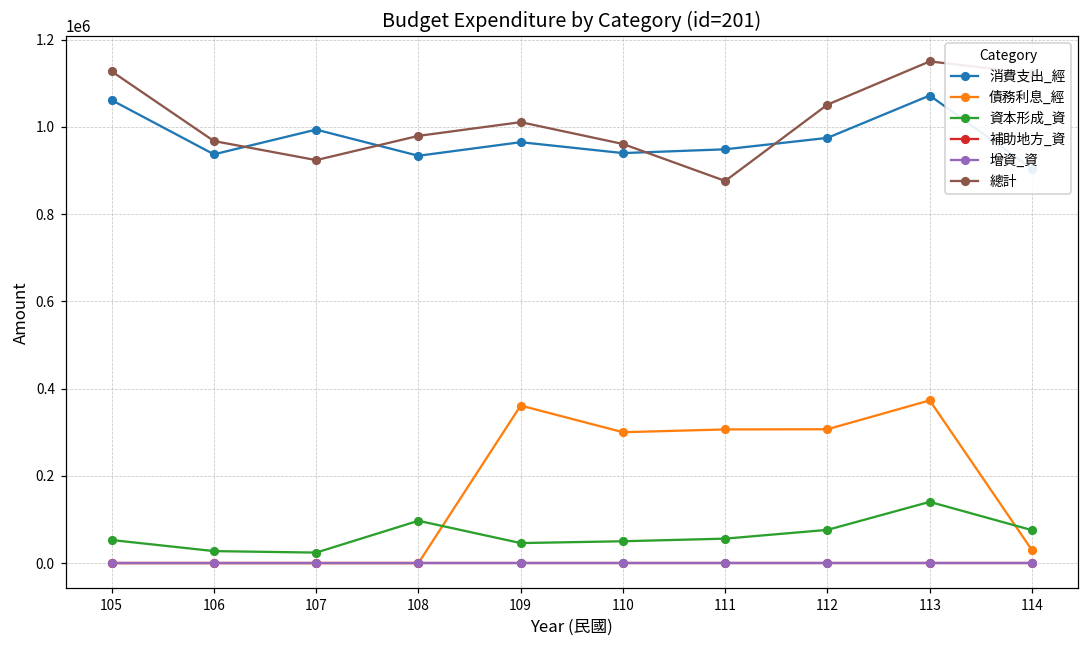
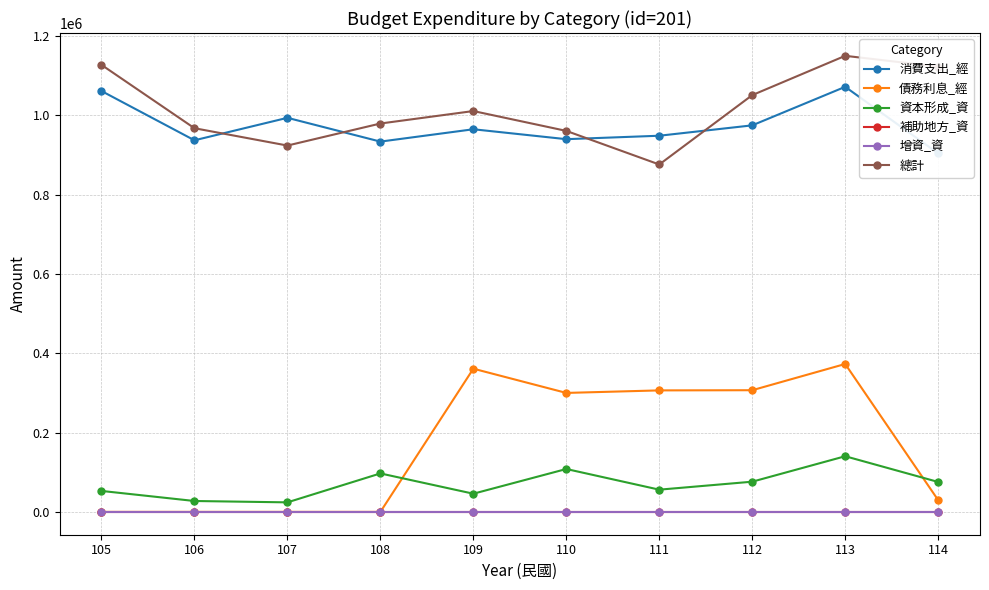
  {
    "消費支出_經": {
      "105": 1060000,
      "106": 940000,
      "107": 990000,
      "108": 930000,
      "109": 970000,
      "110": 940000,
      "111": 950000,
      "112": 970000,
      "113": 1070000
    },
    "債務利息_經": {
      "109": 360000,
      "110": 300000,
      "111": 310000,
      "112": 310000,
      "113": 370000,
      "114": 30000
    },
    "資本形成_資": {
      "105": 50000,
      "106": 30000,
      "107": 20000,
      "108": 100000,
      "109": 50000,
-     "110": 50000,
+     "110": 110000,
      "111": 60000,
      "112": 80000,
      "113": 140000,
      "114": 80000
    },
    "增資_資": {
      "109": 0,
      "110": 0,
      "111": 0,
      "112": 0,
      "113": 0,
      "114": 0
    },
    "總計": {
      "105": 1130000,
      "106": 970000,
      "107": 920000,
      "108": 980000,
      "109": 1010000,
      "110": 960000,
      "111": 880000,
      "112": 1050000,
      "113": 1150000
    }
  }
